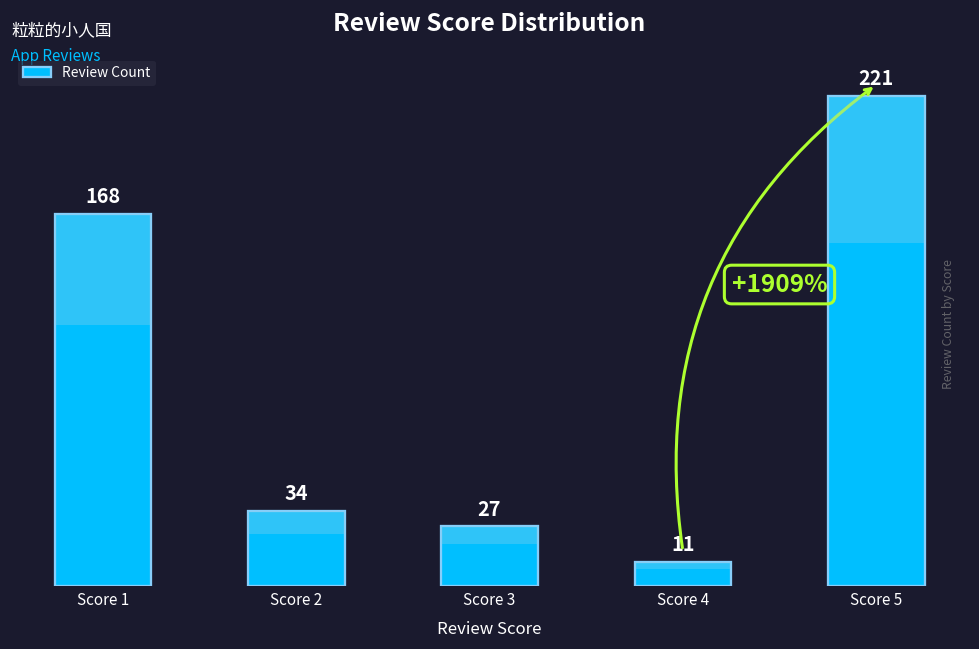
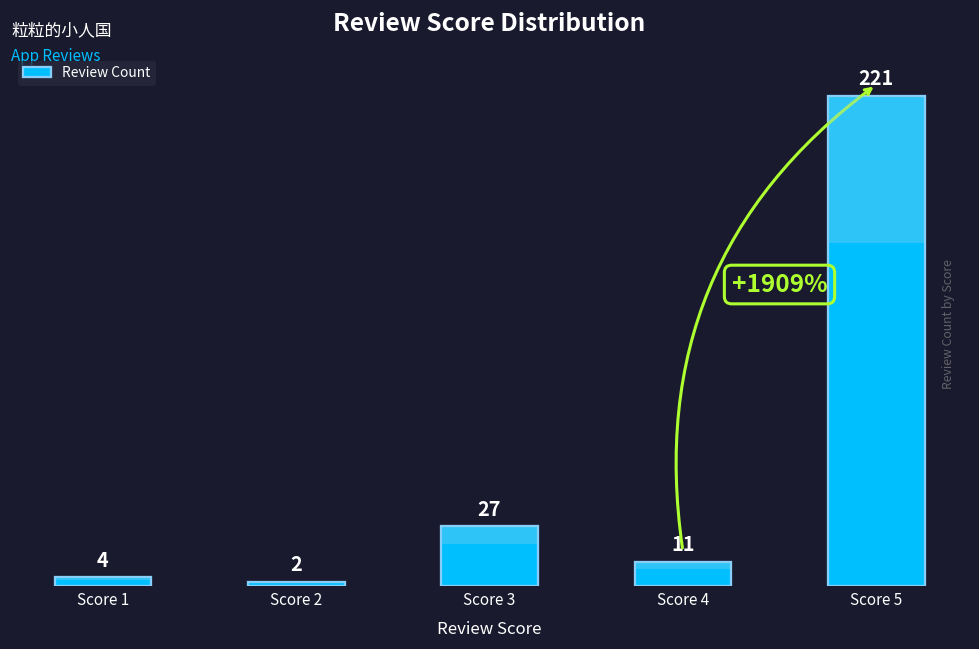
  {
    "Review Count": {
-     "Score 1": 168,
-     "Score 2": 34,
+     "Score 1": 4,
+     "Score 2": 2,
      "Score 3": 27,
      "Score 4": 11,
      "Score 5": 221
    }
  }
